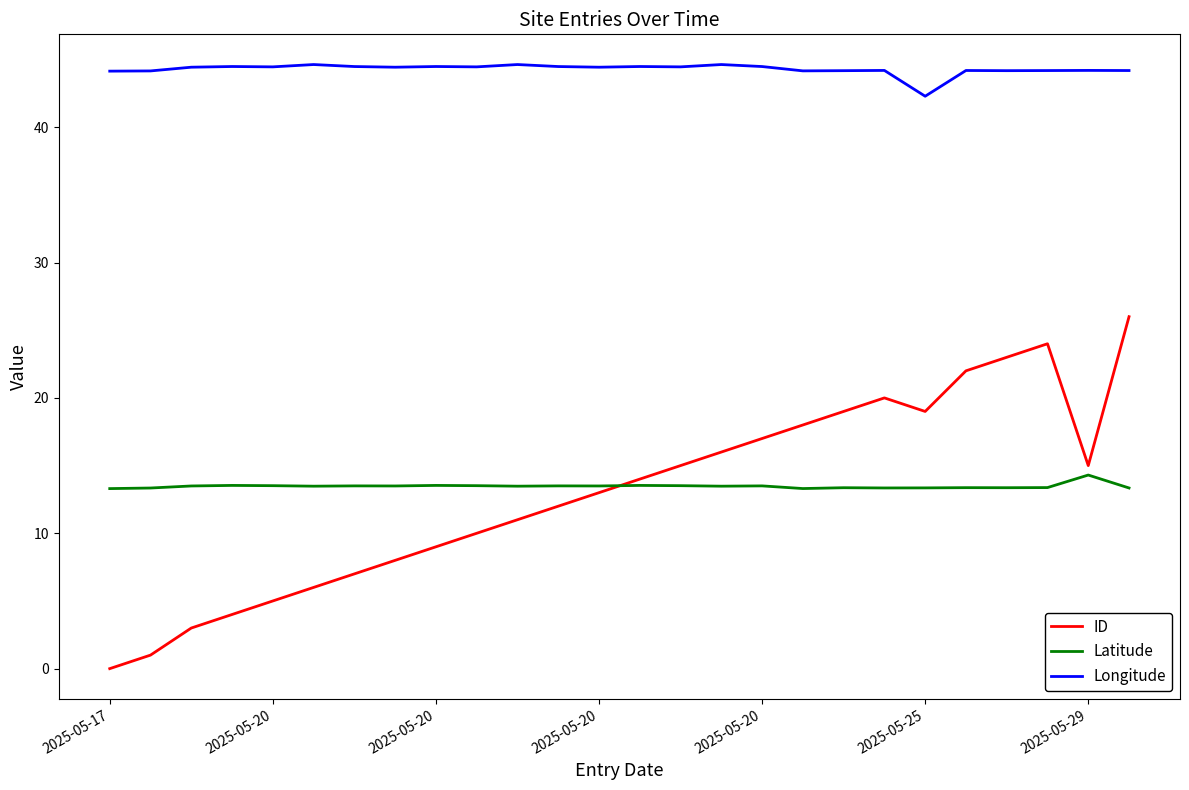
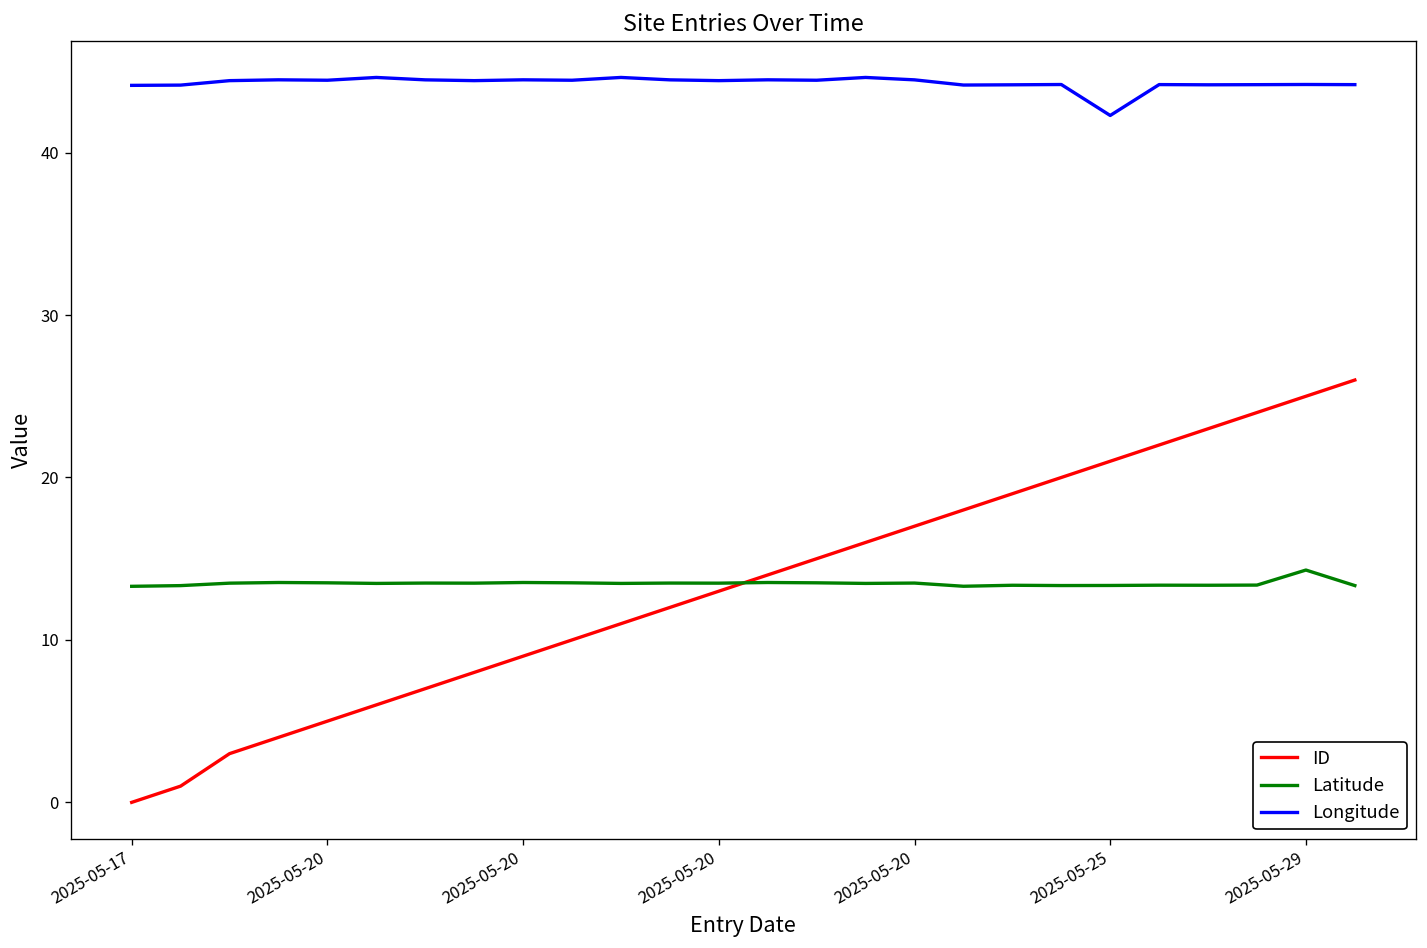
  {
    "ID": {
      "2025-05-17": 0,
-     "2025-05-25": 19,
-     "2025-05-29": 15
+     "2025-05-25": 21,
+     "2025-05-29": 25
    },
    "Latitude": {
      "2025-05-17": 13.3,
      "2025-05-25": 13.4,
      "2025-05-29": 14.3
    },
    "Longitude": {
      "2025-05-17": 44,
      "2025-05-25": 42.3,
      "2025-05-29": 44.2
    }
  }
